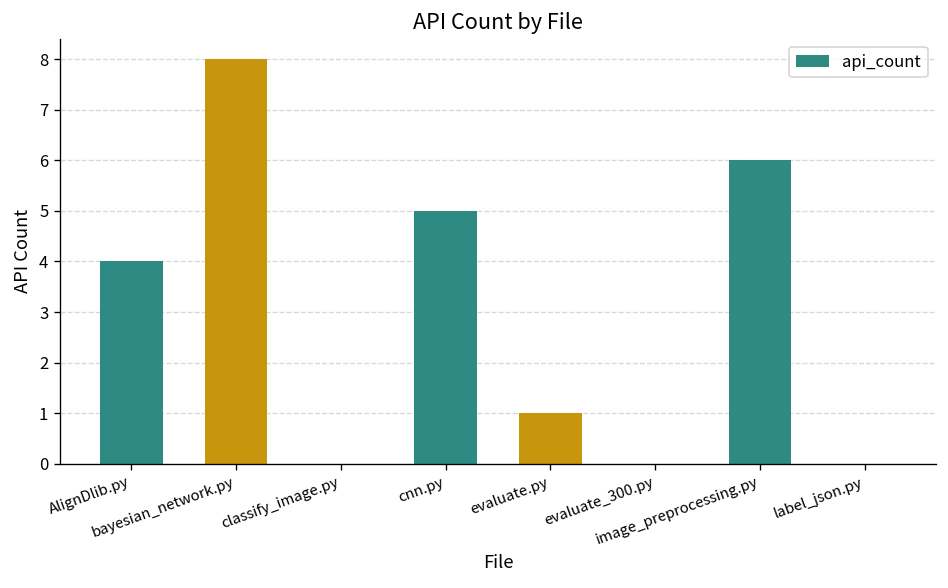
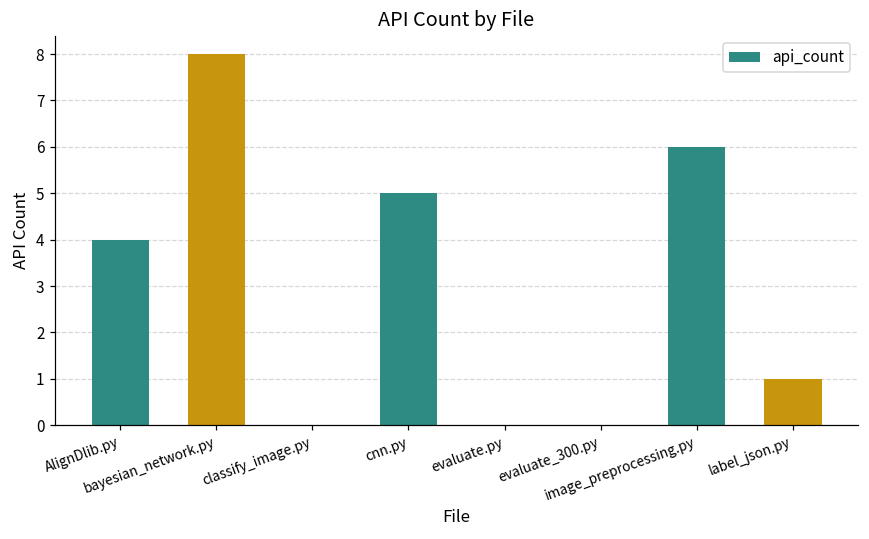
  {
    "AlignDlib.py": 4,
    "bayesian_network.py": 8,
    "classify_image.py": 0,
    "cnn.py": 5,
-   "evaluate.py": 1,
+   "evaluate.py": 0,
    "evaluate_300.py": 0,
    "image_preprocessing.py": 6,
-   "label_json.py": 0
+   "label_json.py": 1
  }
